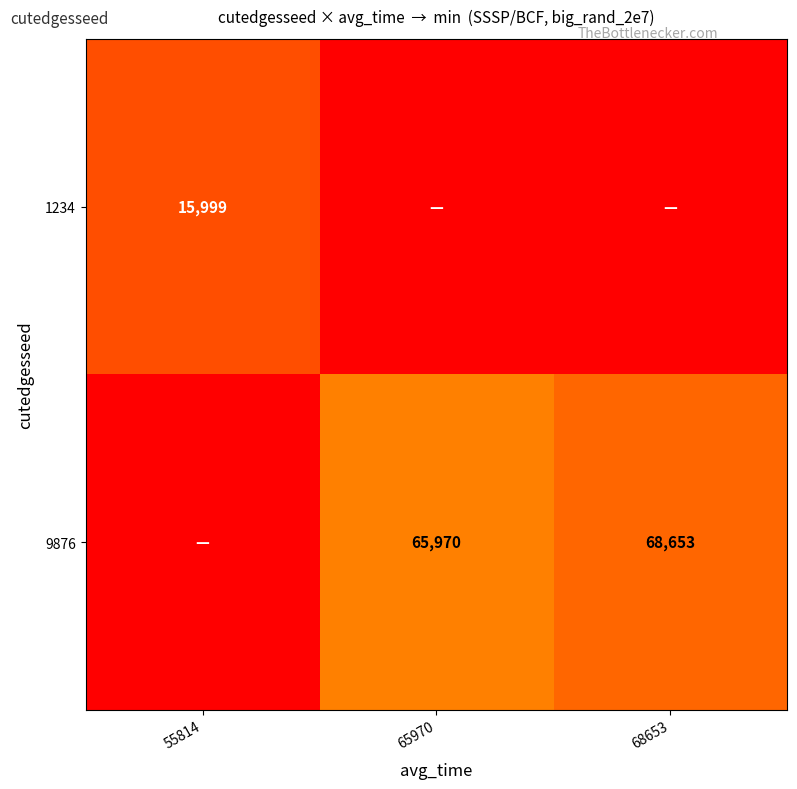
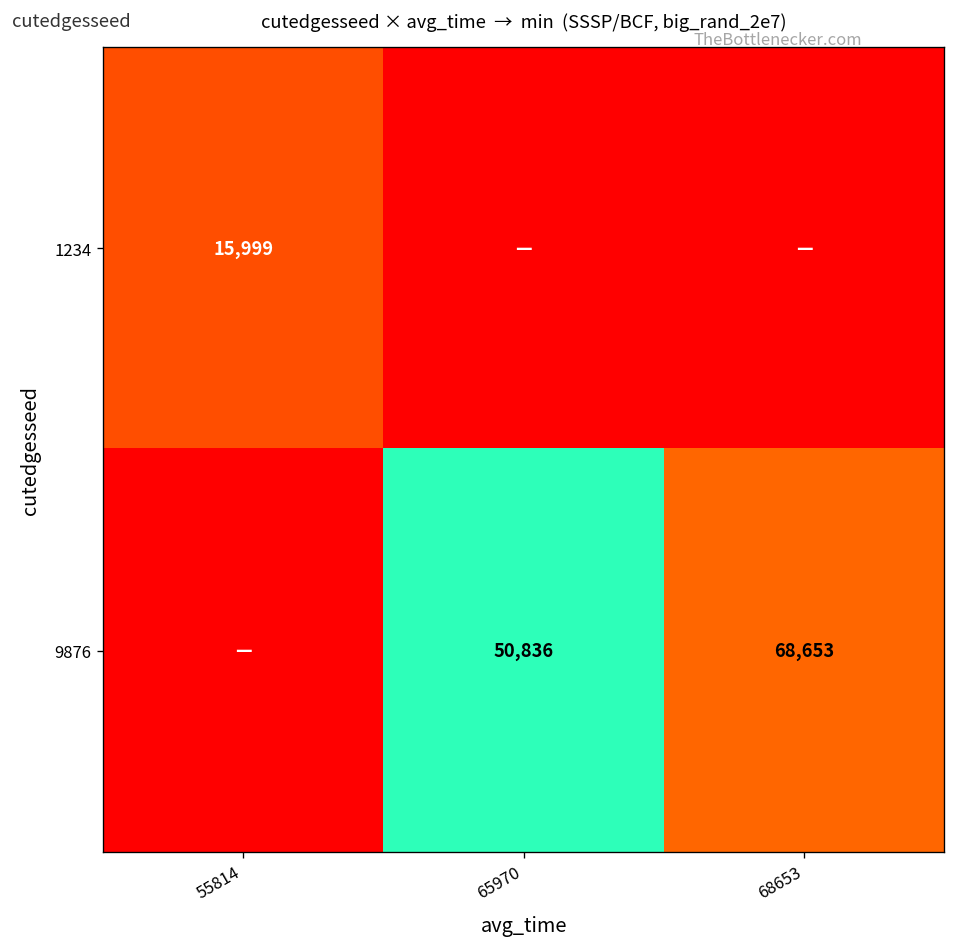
  {
    "1234": {
      "55814": "15,999"
    },
    "9876": {
-     "65970": "65,970",
+     "65970": "50,836",
      "68653": "68,653"
    }
  }
